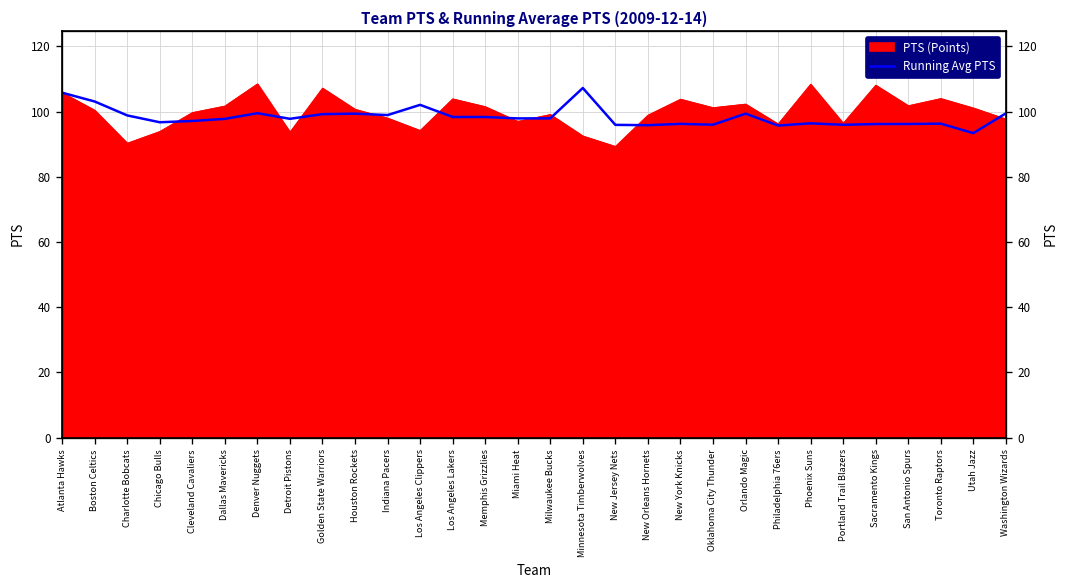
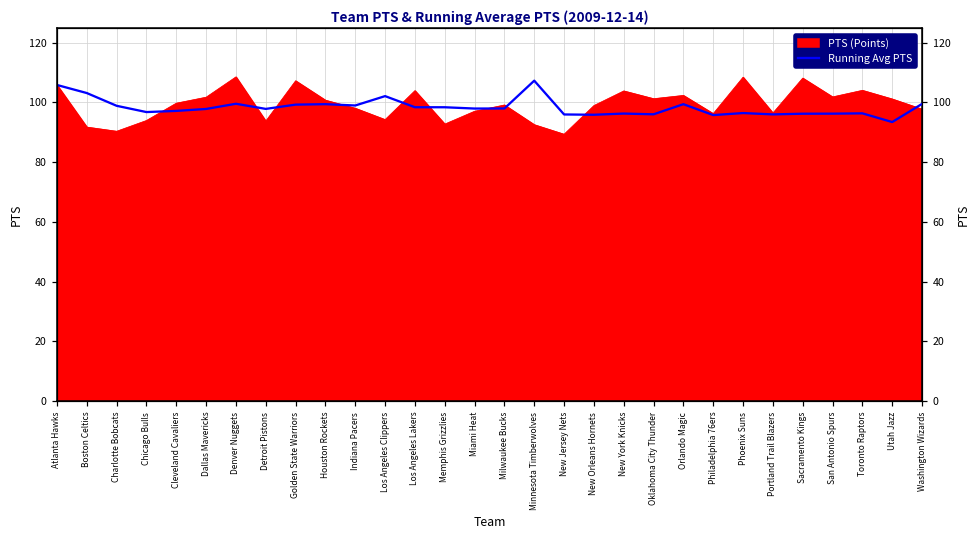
  {
    "PTS (Points)": {
-     "Boston Celtics": 100,
+     "Boston Celtics": 92,
      "Charlotte Bobcats": 90,
      "Chicago Bulls": 94,
      "Cleveland Cavaliers": 100,
      "Dallas Mavericks": 102,
      "Denver Nuggets": 109,
      "Detroit Pistons": 94,
      "Golden State Warriors": 107,
      "Houston Rockets": 101,
      "Los Angeles Clippers": 94,
      "Los Angeles Lakers": 104,
-     "Memphis Grizzlies": 102,
+     "Memphis Grizzlies": 93,
      "Milwaukee Bucks": 99,
      "Minnesota Timberwolves": 93,
      "New Jersey Nets": 89,
      "New Orleans Hornets": 99,
      "New York Knicks": 104,
      "Oklahoma City Thunder": 101,
      "Orlando Magic": 102,
      "Phoenix Suns": 108,
      "Sacramento Kings": 108,
      "San Antonio Spurs": 102,
      "Toronto Raptors": 104,
      "Utah Jazz": 101,
      "Washington Wizards": 98
    },
    "Running Avg PTS": {
      "Boston Celtics": 103,
      "Charlotte Bobcats": 99,
      "Chicago Bulls": 97,
      "Cleveland Cavaliers": 97,
      "Dallas Mavericks": 98,
      "Denver Nuggets": 100,
      "Detroit Pistons": 98,
      "Golden State Warriors": 99,
      "Houston Rockets": 99,
      "Los Angeles Clippers": 102,
      "Los Angeles Lakers": 98,
      "Memphis Grizzlies": 98,
      "Milwaukee Bucks": 98,
      "Minnesota Timberwolves": 107,
      "New Jersey Nets": 96,
      "New Orleans Hornets": 96,
      "New York Knicks": 96,
      "Oklahoma City Thunder": 96,
      "Orlando Magic": 99,
      "Phoenix Suns": 96,
      "Sacramento Kings": 96,
      "San Antonio Spurs": 96,
      "Toronto Raptors": 96,
      "Utah Jazz": 93,
      "Washington Wizards": 99
    }
  }
